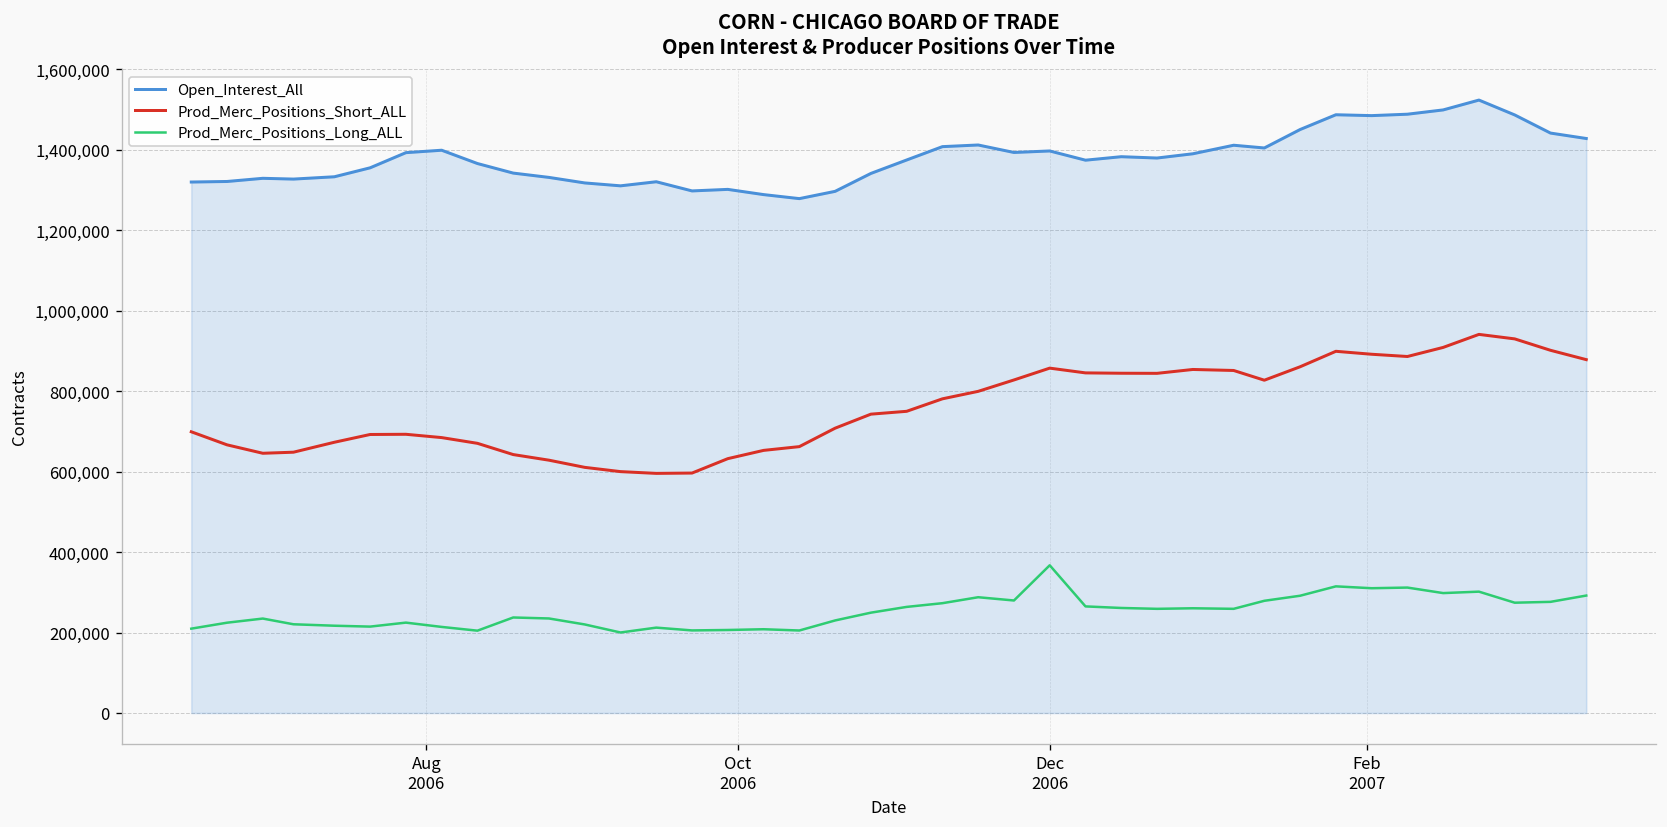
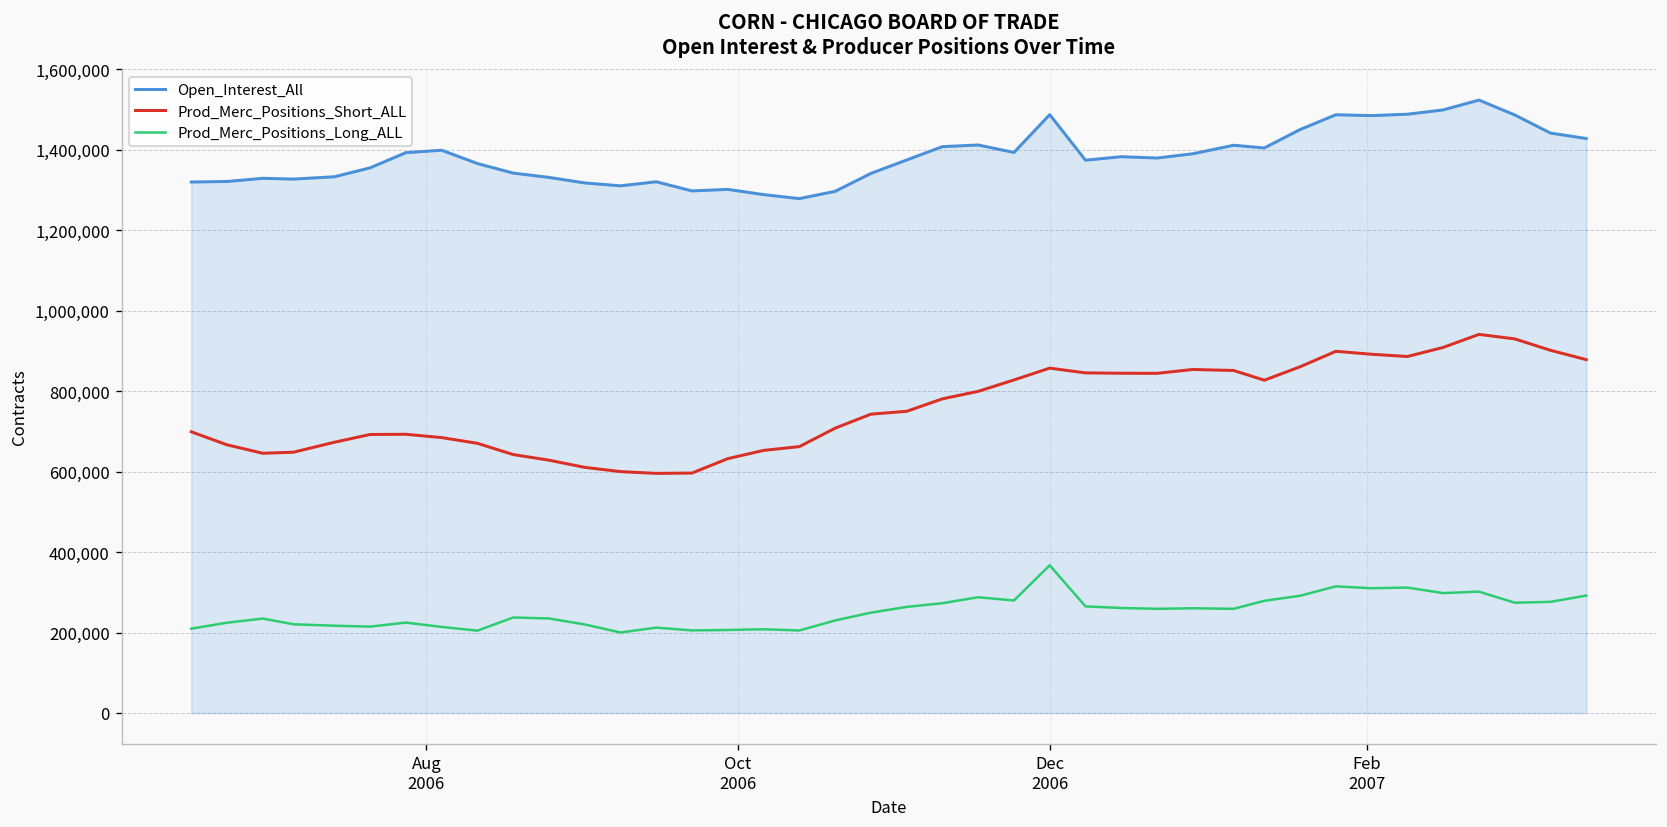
  {
    "Open_Interest_All": {
-     "Dec 2006": "1,400,000"
+     "Dec 2006": "1,490,000"
    },
    "Prod_Merc_Positions_Short_ALL": {
      "Dec 2006": "860,000"
    },
    "Prod_Merc_Positions_Long_ALL": {
      "Dec 2006": "370,000"
    }
  }
